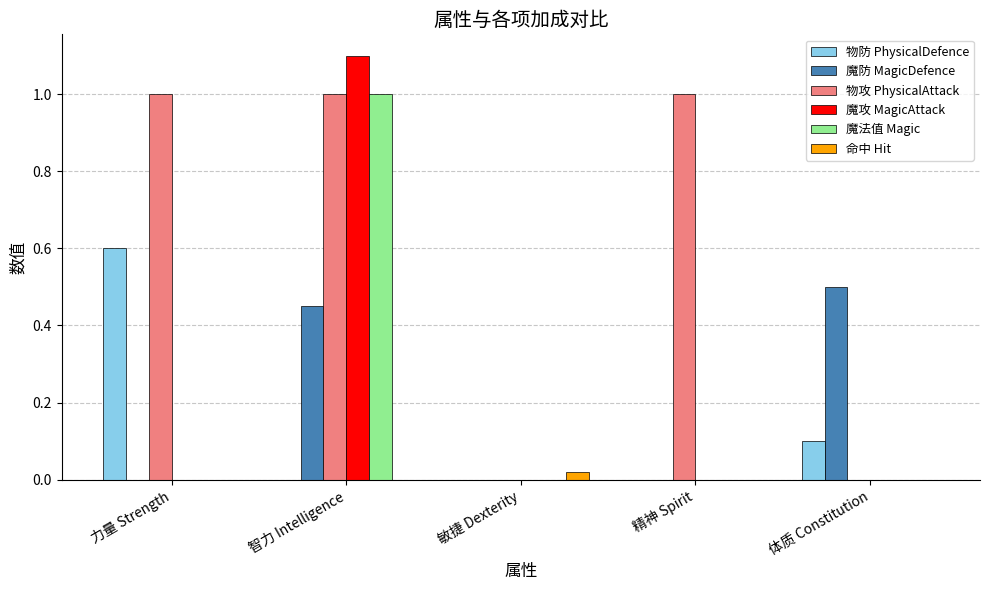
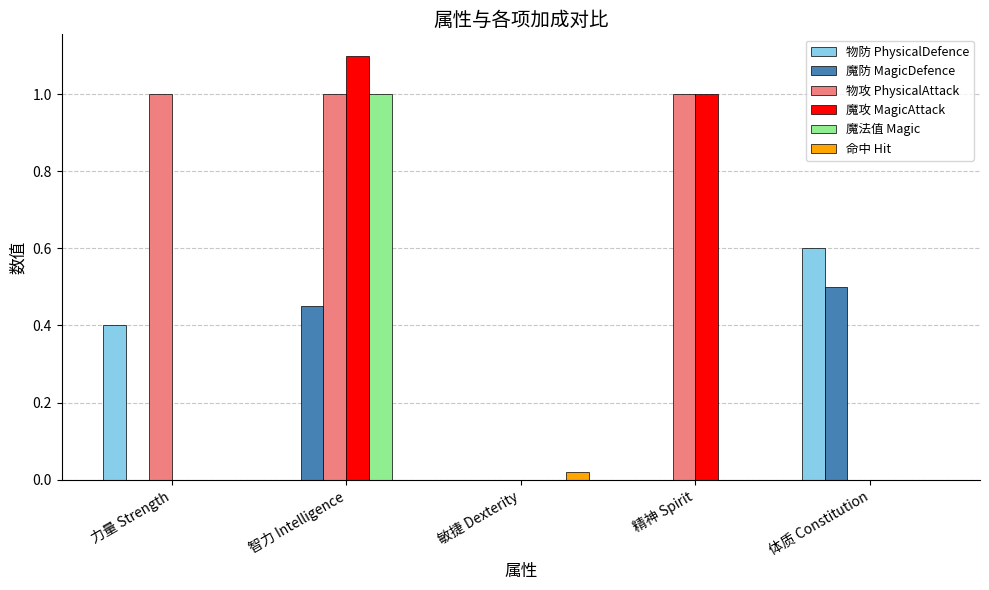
  {
    "物防 PhysicalDefence": {
-     "力量 Strength": 0.6,
+     "力量 Strength": 0.4,
      "智力 Intelligence": 0.0,
      "敏捷 Dexterity": 0.0,
      "精神 Spirit": 0.0,
-     "体质 Constitution": 0.1
+     "体质 Constitution": 0.6
    },
    "魔防 MagicDefence": {
      "力量 Strength": 0.0,
      "智力 Intelligence": 0.45,
      "敏捷 Dexterity": 0.0,
      "精神 Spirit": 0.0,
      "体质 Constitution": 0.5
    },
    "物攻 PhysicalAttack": {
      "力量 Strength": 1.0,
      "智力 Intelligence": 1.0,
      "敏捷 Dexterity": 0.0,
      "精神 Spirit": 1.0,
      "体质 Constitution": 0.0
    },
    "魔攻 MagicAttack": {
      "力量 Strength": 0,
      "智力 Intelligence": 1.10,
      "敏捷 Dexterity": 0,
-     "精神 Spirit": 0,
+     "精神 Spirit": 1,
      "体质 Constitution": 0
    },
    "魔法值 Magic": {
      "力量 Strength": 0.0,
      "智力 Intelligence": 1.0,
      "敏捷 Dexterity": 0.0,
      "精神 Spirit": 0.0,
      "体质 Constitution": 0.0
    },
    "命中 Hit": {
      "力量 Strength": 0.0,
      "智力 Intelligence": 0.0,
      "敏捷 Dexterity": 0.02,
      "精神 Spirit": 0.0,
      "体质 Constitution": 0.0
    }
  }
